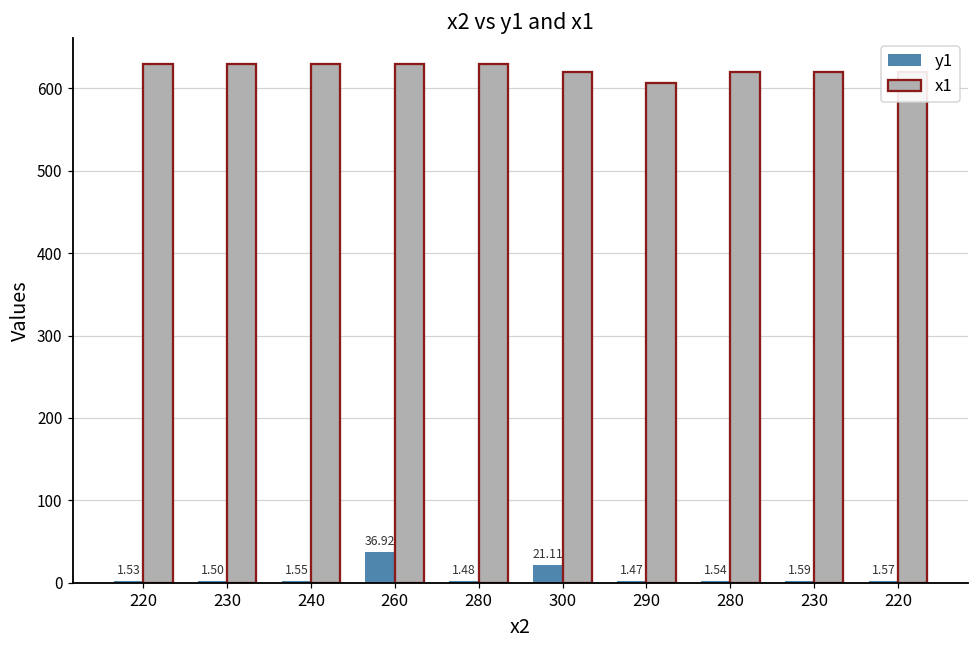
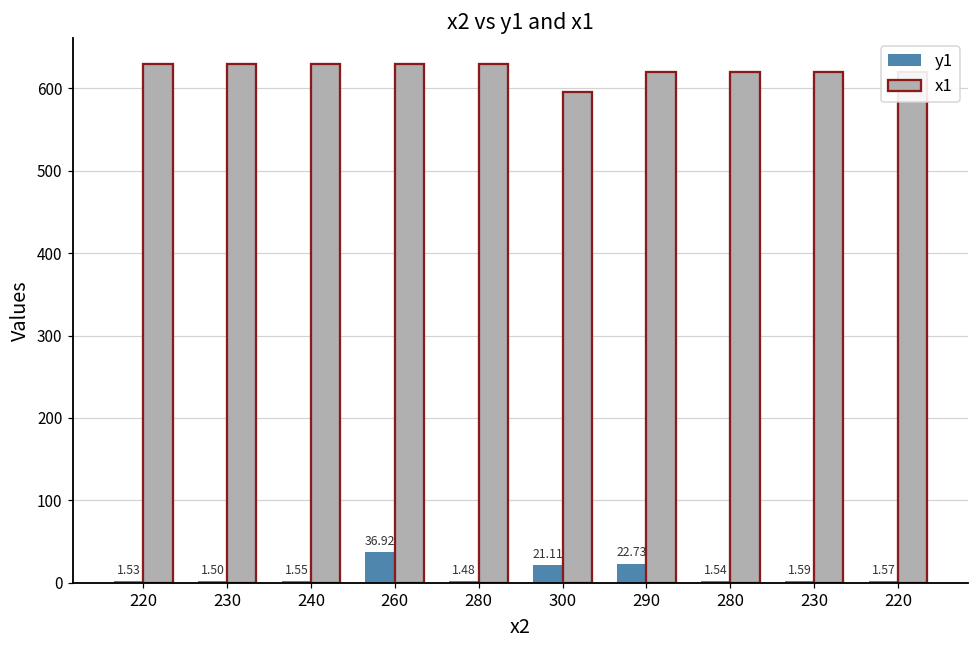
  {
    "y1": {
      "240": 1.55,
      "260": 36.92,
      "300": 21.11,
-     "290": 1.47
+     "290": 22.73
    },
    "x1": {
      "240": 630,
      "260": 630,
-     "300": 620,
-     "290": 610
+     "300": 600,
+     "290": 620
    }
  }
